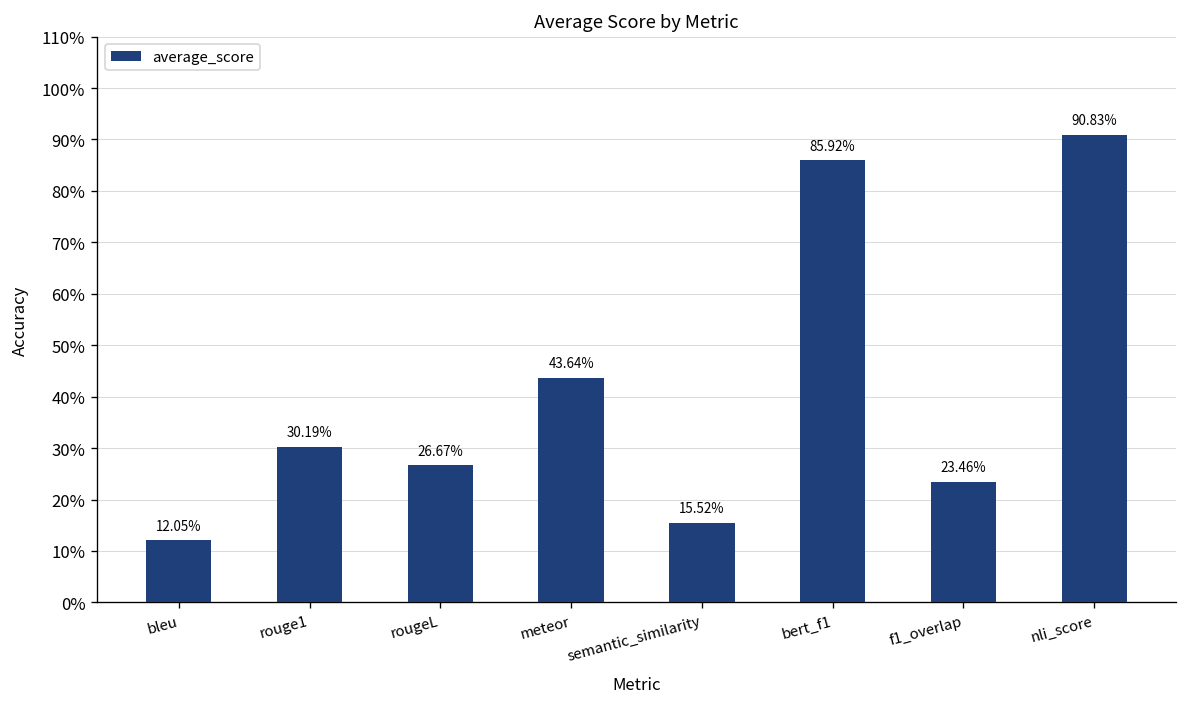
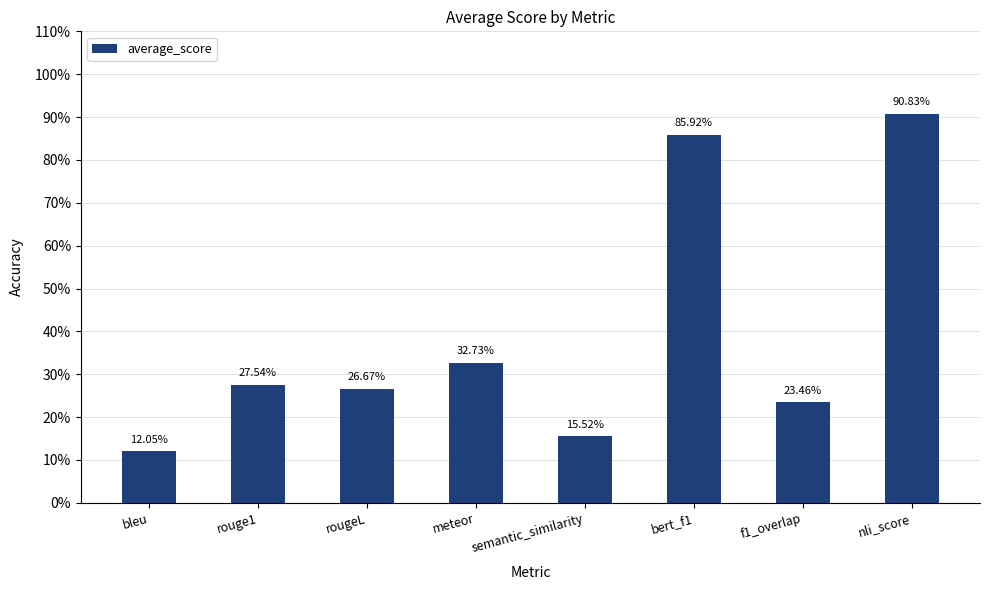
  {
    "bleu": "12.05%",
-   "rouge1": "30.19%",
+   "rouge1": "27.54%",
    "rougeL": "26.67%",
-   "meteor": "43.64%",
+   "meteor": "32.73%",
    "semantic_similarity": "15.52%",
    "bert_f1": "85.92%",
    "f1_overlap": "23.46%",
    "nli_score": "90.83%"
  }
